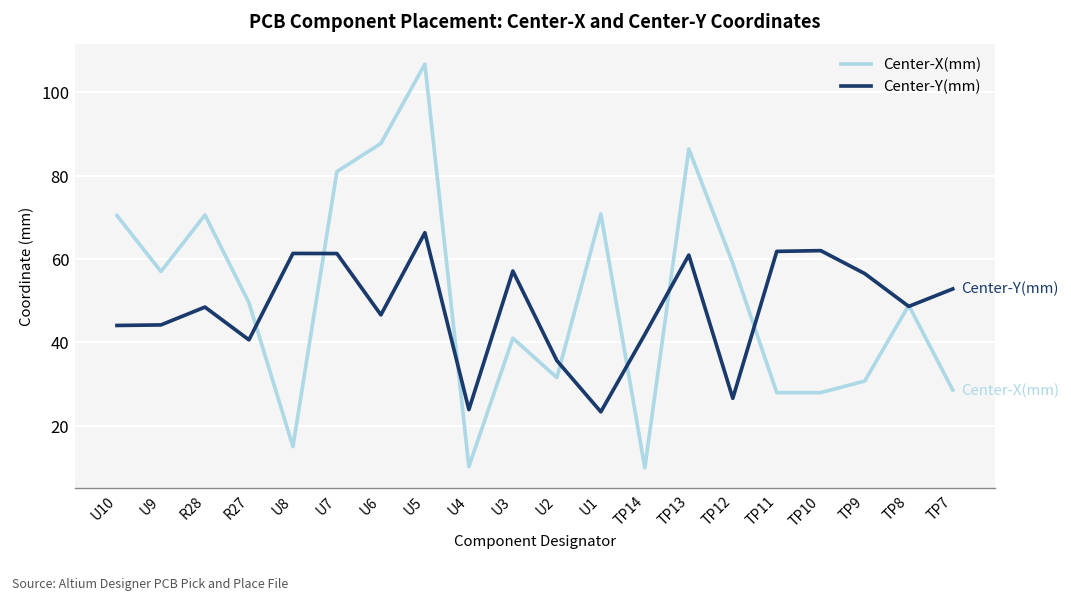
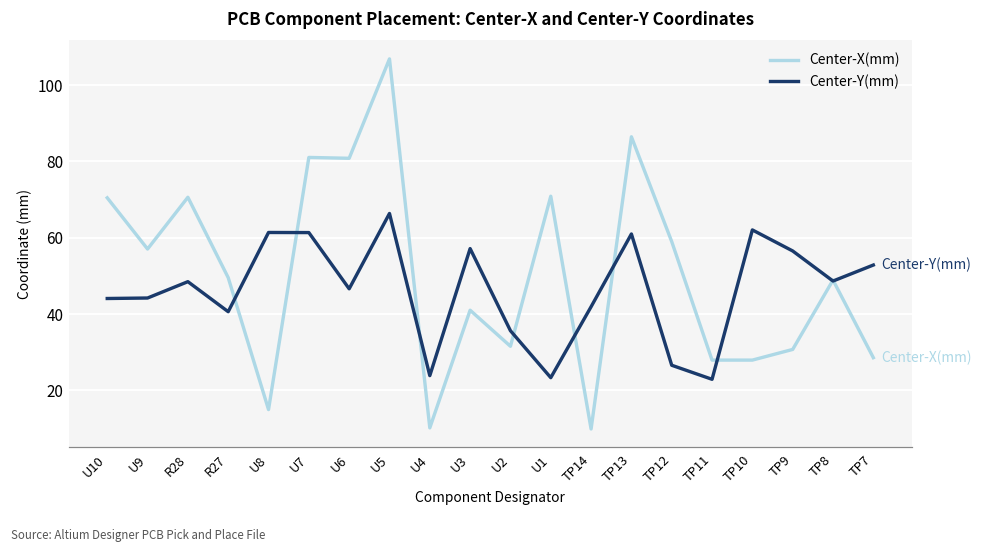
  {
    "Center-X(mm)": {
      "U10": 70,
      "U9": 57,
      "R28": 71,
      "R27": 50,
      "U8": 15,
      "U7": 81,
-     "U6": 88,
+     "U6": 81,
      "U5": 107,
      "U4": 10,
      "U3": 41,
      "U2": 32,
      "U1": 71,
      "TP14": 10,
      "TP13": 86,
      "TP12": 59,
      "TP11": 28,
      "TP10": 28,
      "TP9": 31,
      "TP7": 29
    },
    "Center-Y(mm)": {
      "U10": 44,
      "U9": 44,
      "R28": 48,
      "R27": 41,
      "U8": 61,
      "U7": 61,
      "U6": 47,
      "U5": 66,
      "U4": 24,
      "U3": 57,
      "U2": 36,
      "U1": 23,
      "TP14": 42,
      "TP13": 61,
      "TP12": 27,
-     "TP11": 62,
+     "TP11": 23,
      "TP10": 62,
      "TP9": 57,
      "TP7": 53
    }
  }
